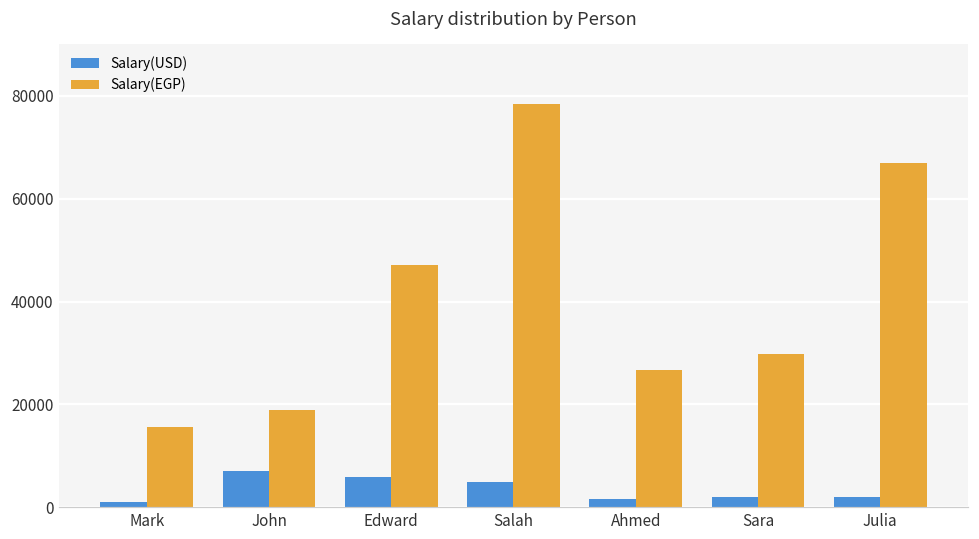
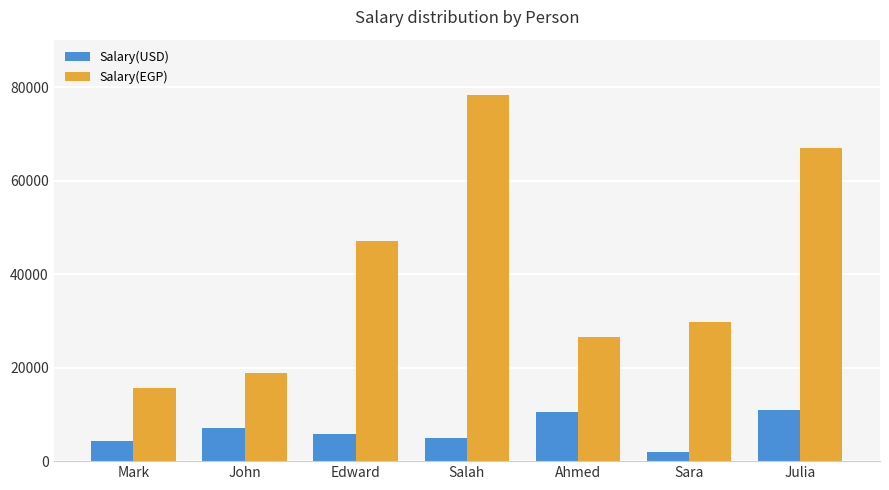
  {
    "Salary(USD)": {
-     "Mark": 1000,
+     "Mark": 4000,
      "John": 7000,
      "Edward": 6000,
      "Salah": 5000,
-     "Ahmed": 2000,
+     "Ahmed": 11000,
      "Sara": 2000,
-     "Julia": 2000
+     "Julia": 11000
    },
    "Salary(EGP)": {
      "Mark": 16000,
      "John": 19000,
      "Edward": 47000,
      "Salah": 78000,
      "Ahmed": 27000,
      "Sara": 30000,
      "Julia": 67000
    }
  }
